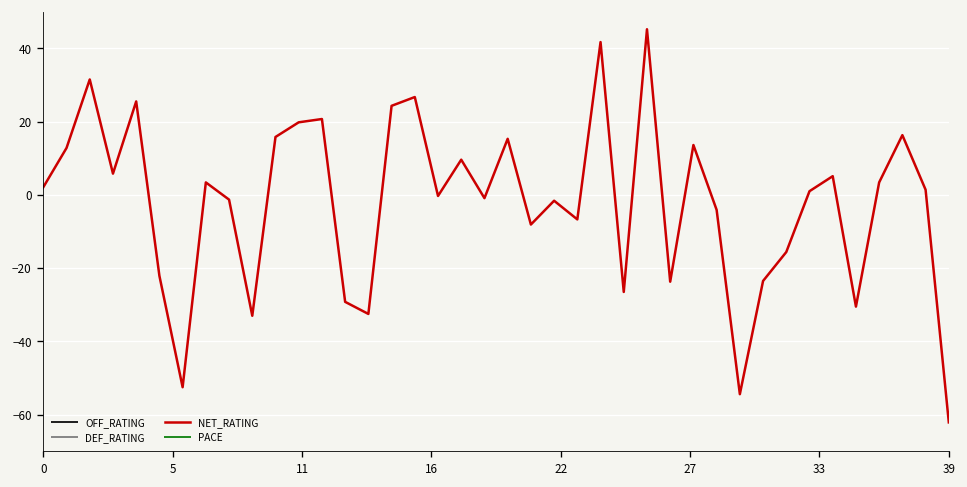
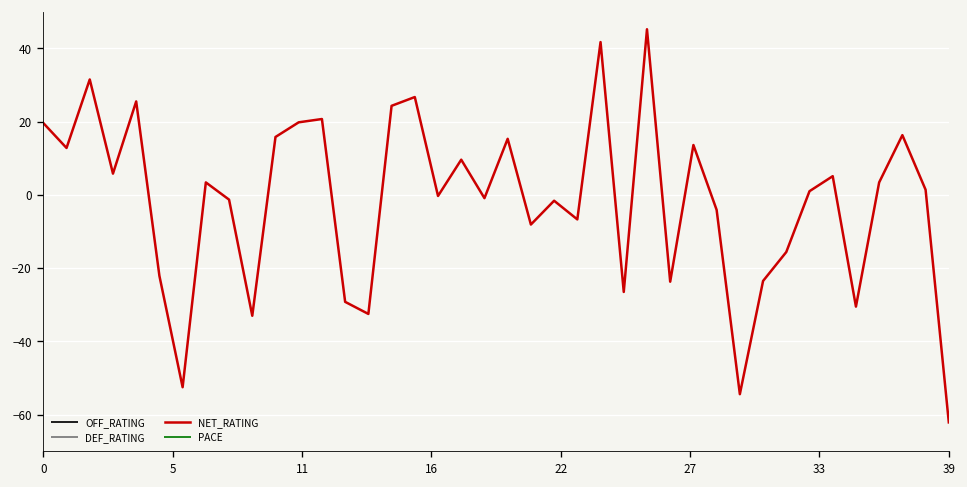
  {
    "NET_RATING": {
-     "0": 2
+     "0": 20
    }
  }
